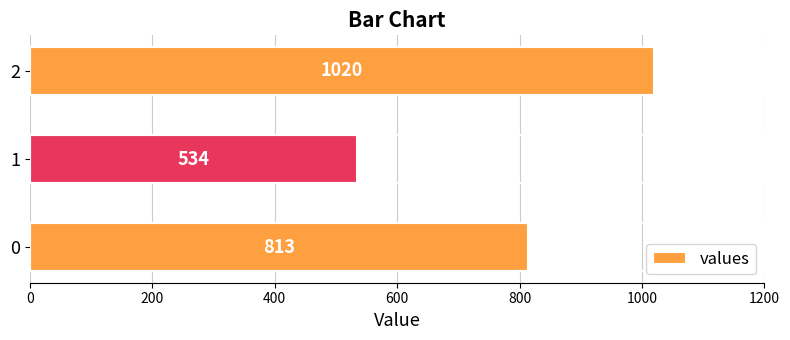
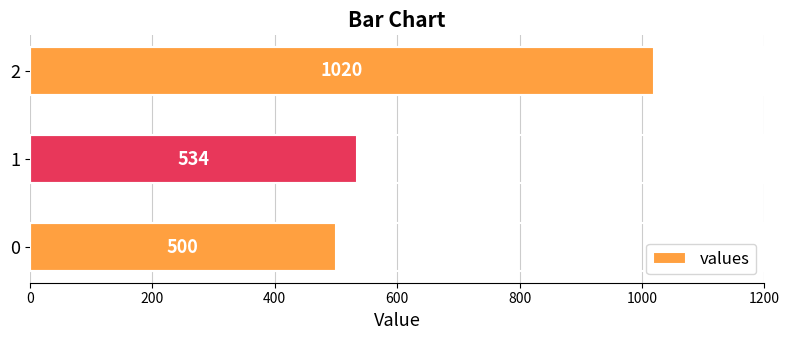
  {
    "2": 1020,
    "1": 534,
-   "0": 813
+   "0": 500
  }
